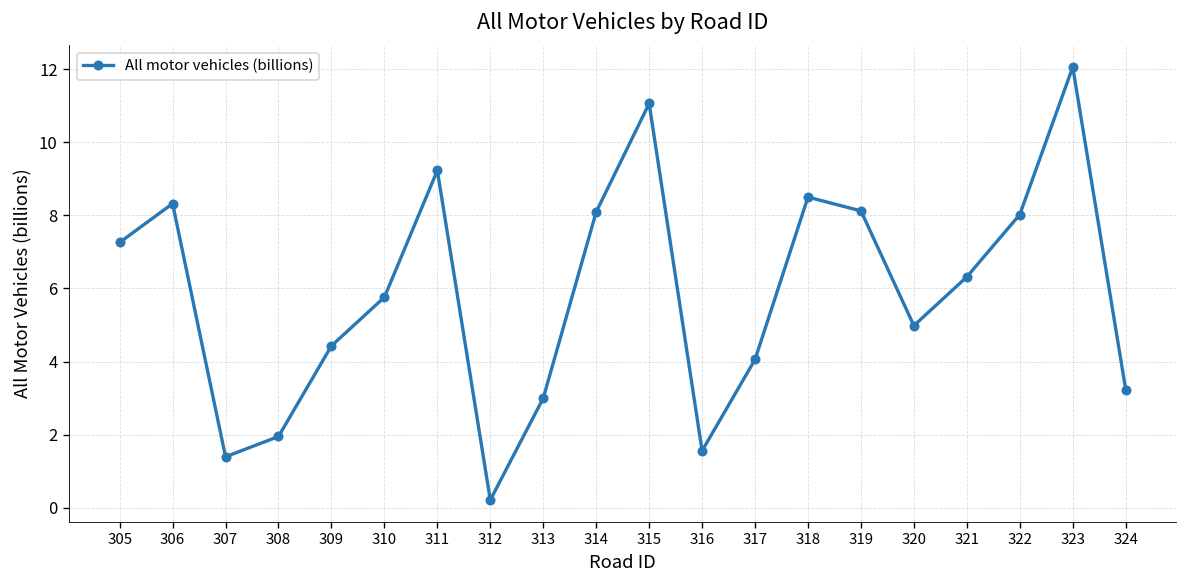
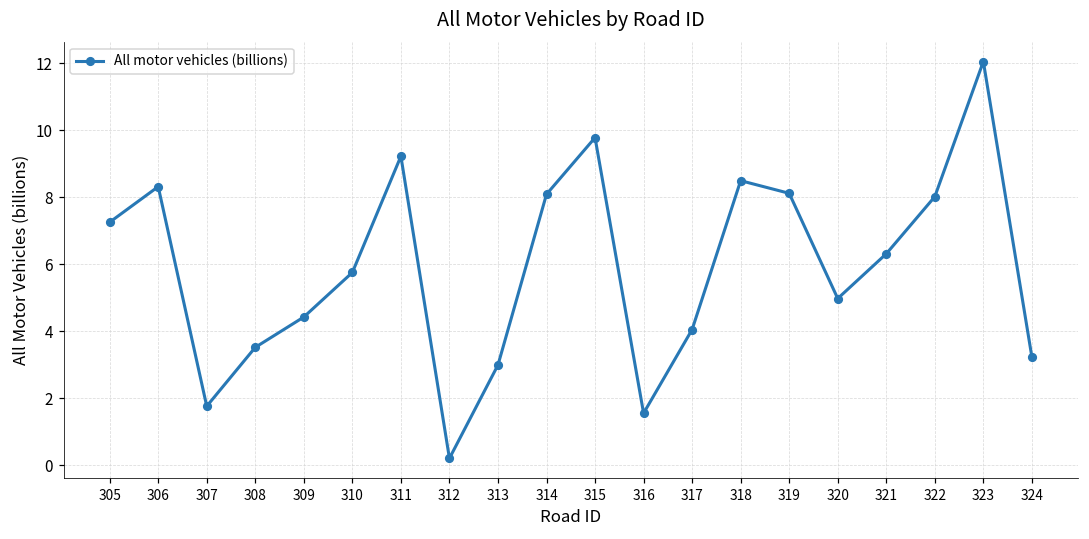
  {
    "305": 7.3,
    "306": 8.3,
-   "307": 1.4,
-   "308": 1.9,
+   "307": 1.8,
+   "308": 3.5,
    "309": 4.4,
    "310": 5.8,
    "311": 9.2,
    "312": 0.2,
    "313": 3.0,
    "314": 8.1,
-   "315": 11.1,
+   "315": 9.8,
    "316": 1.6,
    "317": 4.1,
    "318": 8.5,
    "319": 8.1,
    "320": 5.0,
    "321": 6.3,
    "322": 8.0,
    "323": 12.1,
    "324": 3.2
  }
